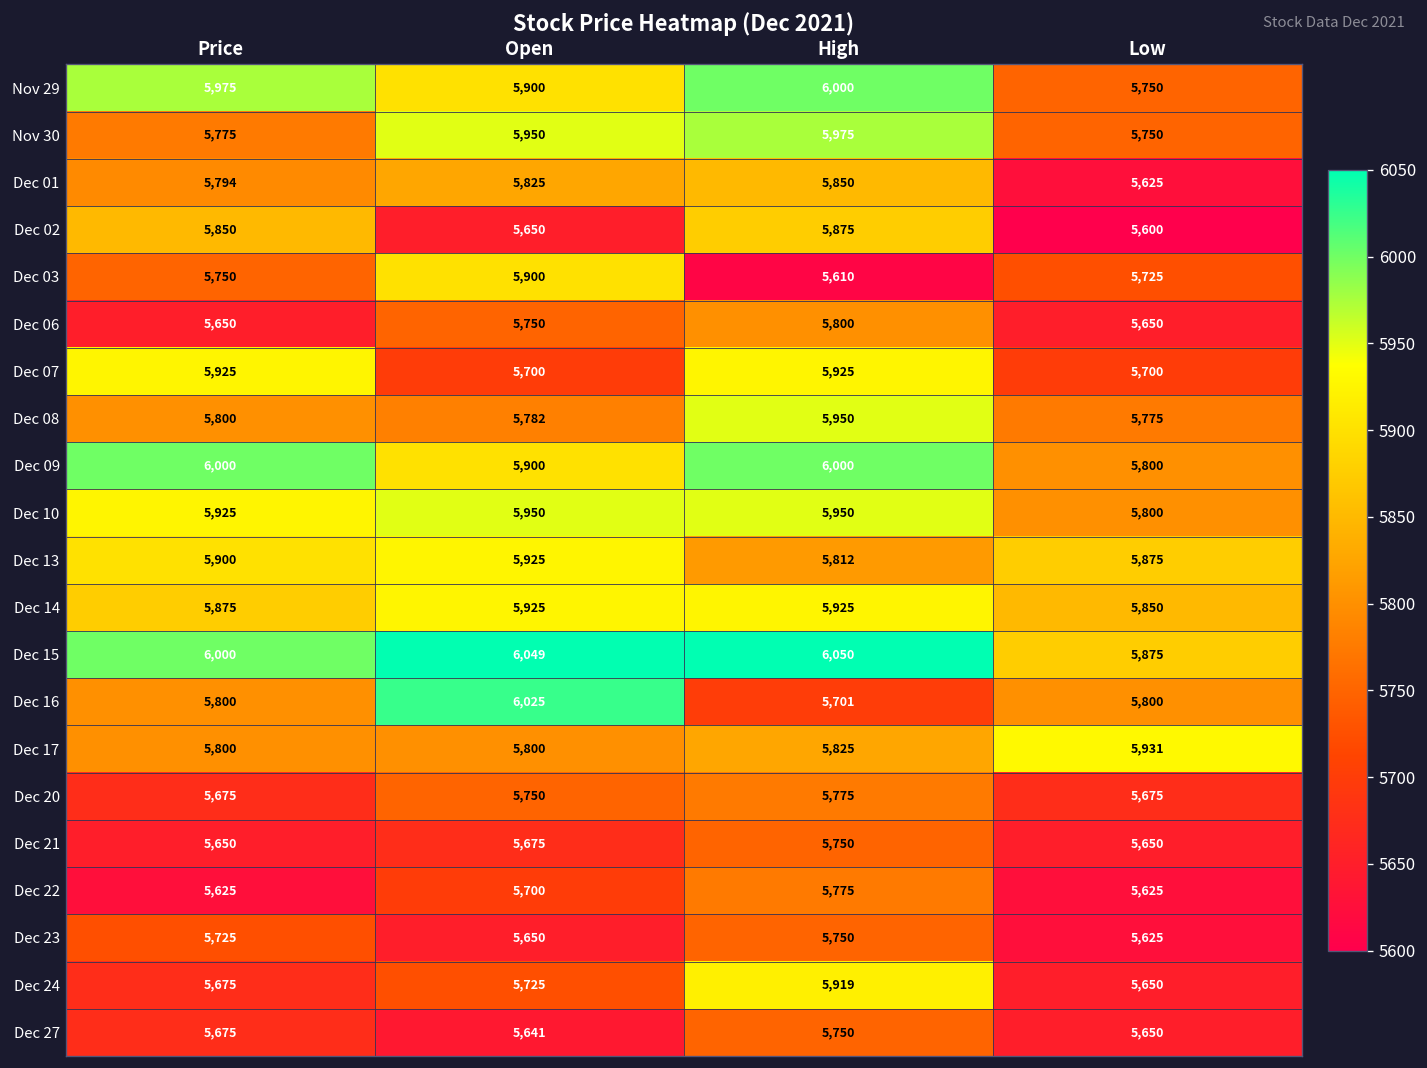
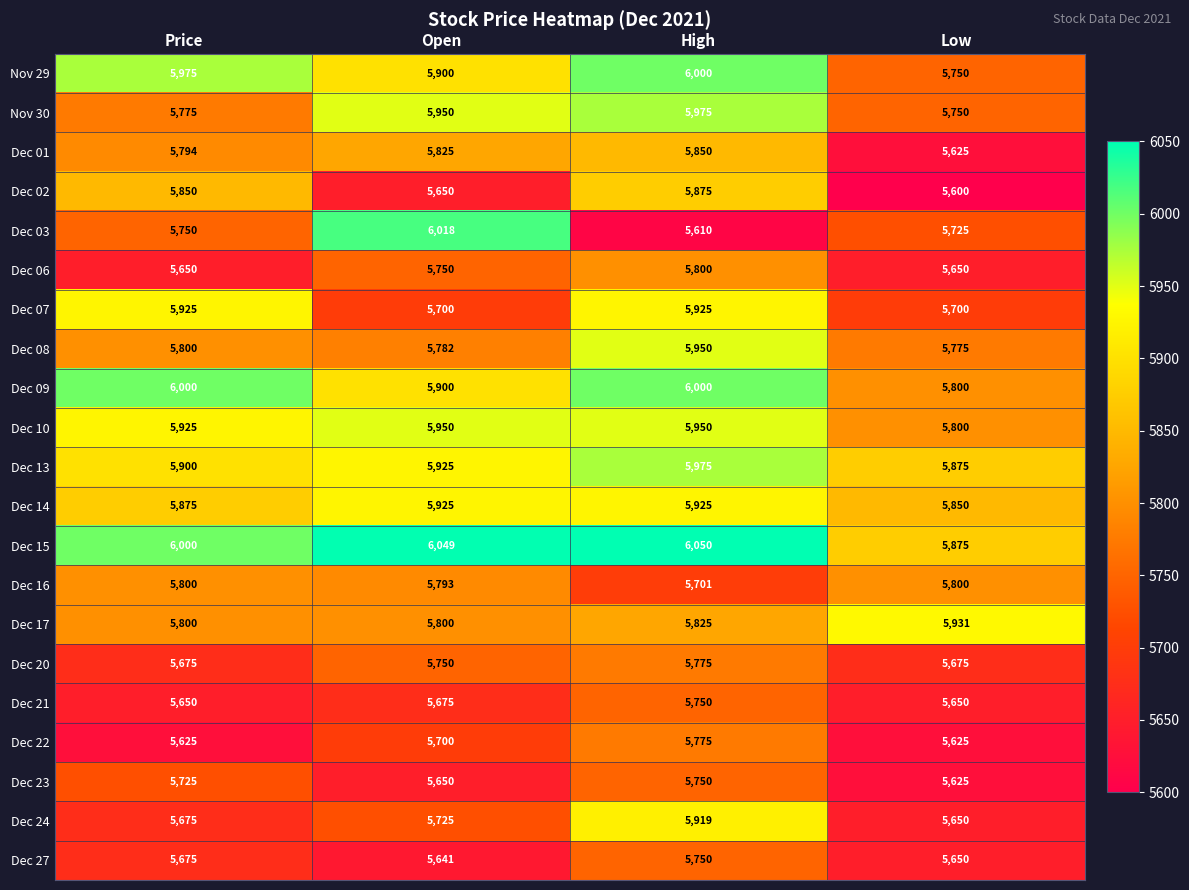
  {
    "Nov 29": {
      "Price": "5,975",
      "Open": "5,900",
      "High": "6,000",
      "Low": "5,750"
    },
    "Nov 30": {
      "Price": "5,775",
      "Open": "5,950",
      "High": "5,975",
      "Low": "5,750"
    },
    "Dec 01": {
      "Price": "5,794",
      "Open": "5,825",
      "High": "5,850",
      "Low": "5,625"
    },
    "Dec 02": {
      "Price": "5,850",
      "Open": "5,650",
      "High": "5,875",
      "Low": "5,600"
    },
    "Dec 03": {
      "Price": "5,750",
-     "Open": "5,900",
+     "Open": "6,018",
      "High": "5,610",
      "Low": "5,725"
    },
    "Dec 06": {
      "Price": "5,650",
      "Open": "5,750",
      "High": "5,800",
      "Low": "5,650"
    },
    "Dec 07": {
      "Price": "5,925",
      "Open": "5,700",
      "High": "5,925",
      "Low": "5,700"
    },
    "Dec 08": {
      "Price": "5,800",
      "Open": "5,782",
      "High": "5,950",
      "Low": "5,775"
    },
    "Dec 09": {
      "Price": "6,000",
      "Open": "5,900",
      "High": "6,000",
      "Low": "5,800"
    },
    "Dec 10": {
      "Price": "5,925",
      "Open": "5,950",
      "High": "5,950",
      "Low": "5,800"
    },
    "Dec 13": {
      "Price": "5,900",
      "Open": "5,925",
-     "High": "5,812",
+     "High": "5,975",
      "Low": "5,875"
    },
    "Dec 14": {
      "Price": "5,875",
      "Open": "5,925",
      "High": "5,925",
      "Low": "5,850"
    },
    "Dec 15": {
      "Price": "6,000",
      "Open": "6,049",
      "High": "6,050",
      "Low": "5,875"
    },
    "Dec 16": {
      "Price": "5,800",
-     "Open": "6,025",
+     "Open": "5,793",
      "High": "5,701",
      "Low": "5,800"
    },
    "Dec 17": {
      "Price": "5,800",
      "Open": "5,800",
      "High": "5,825",
      "Low": "5,931"
    },
    "Dec 20": {
      "Price": "5,675",
      "Open": "5,750",
      "High": "5,775",
      "Low": "5,675"
    },
    "Dec 21": {
      "Price": "5,650",
      "Open": "5,675",
      "High": "5,750",
      "Low": "5,650"
    },
    "Dec 22": {
      "Price": "5,625",
      "Open": "5,700",
      "High": "5,775",
      "Low": "5,625"
    },
    "Dec 23": {
      "Price": "5,725",
      "Open": "5,650",
      "High": "5,750",
      "Low": "5,625"
    },
    "Dec 24": {
      "Price": "5,675",
      "Open": "5,725",
      "High": "5,919",
      "Low": "5,650"
    },
    "Dec 27": {
      "Price": "5,675",
      "Open": "5,641",
      "High": "5,750",
      "Low": "5,650"
    }
  }
